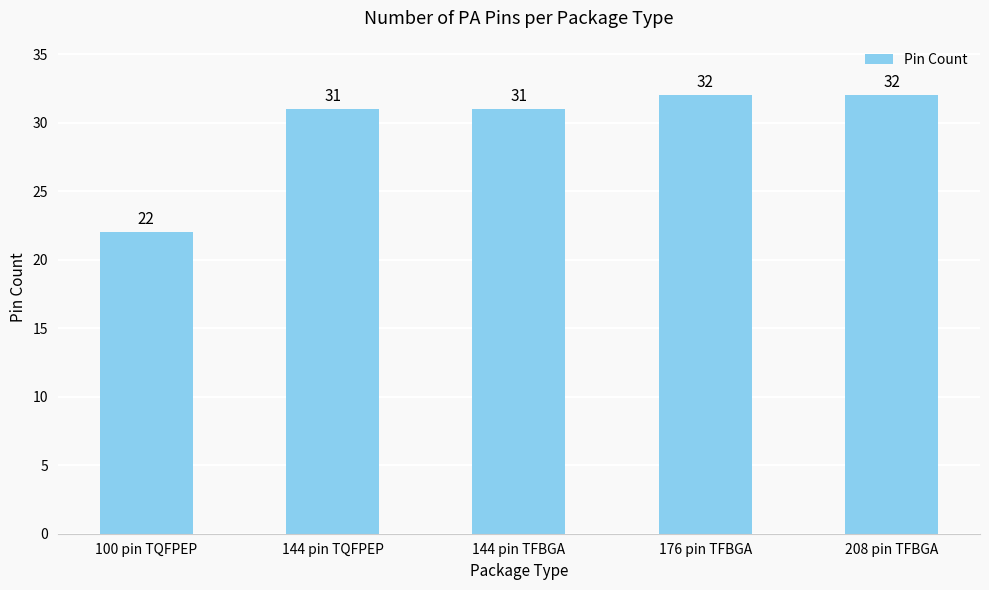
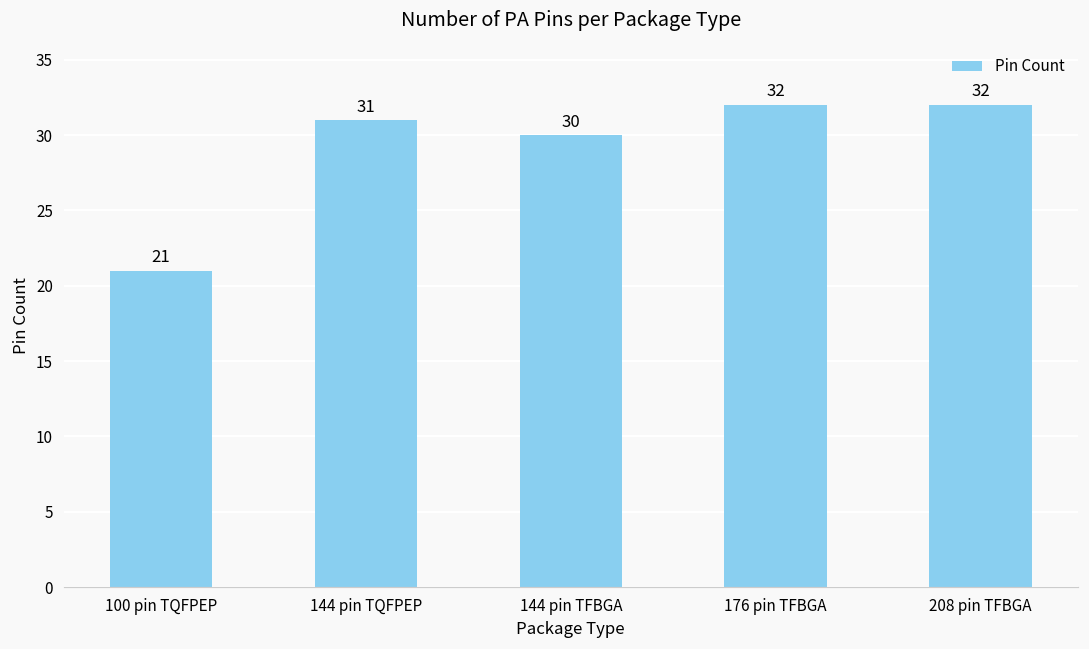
  {
-   "100 pin TQFPEP": 22,
+   "100 pin TQFPEP": 21,
    "144 pin TQFPEP": 31,
-   "144 pin TFBGA": 31,
+   "144 pin TFBGA": 30,
    "176 pin TFBGA": 32,
    "208 pin TFBGA": 32
  }
